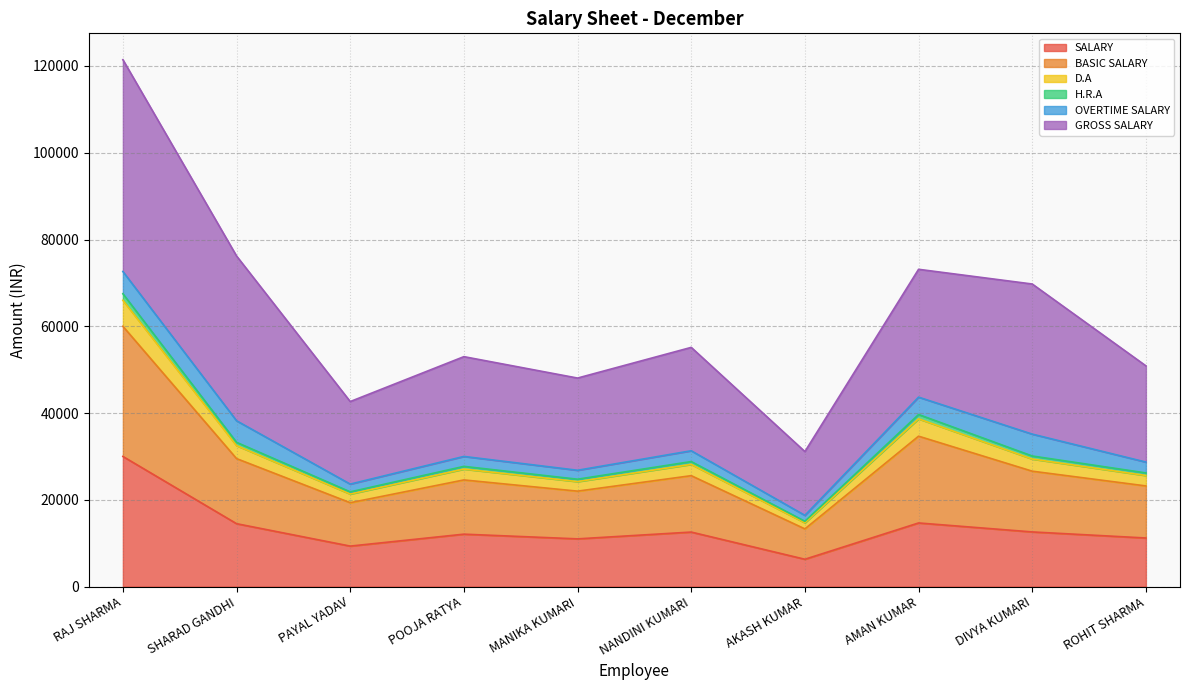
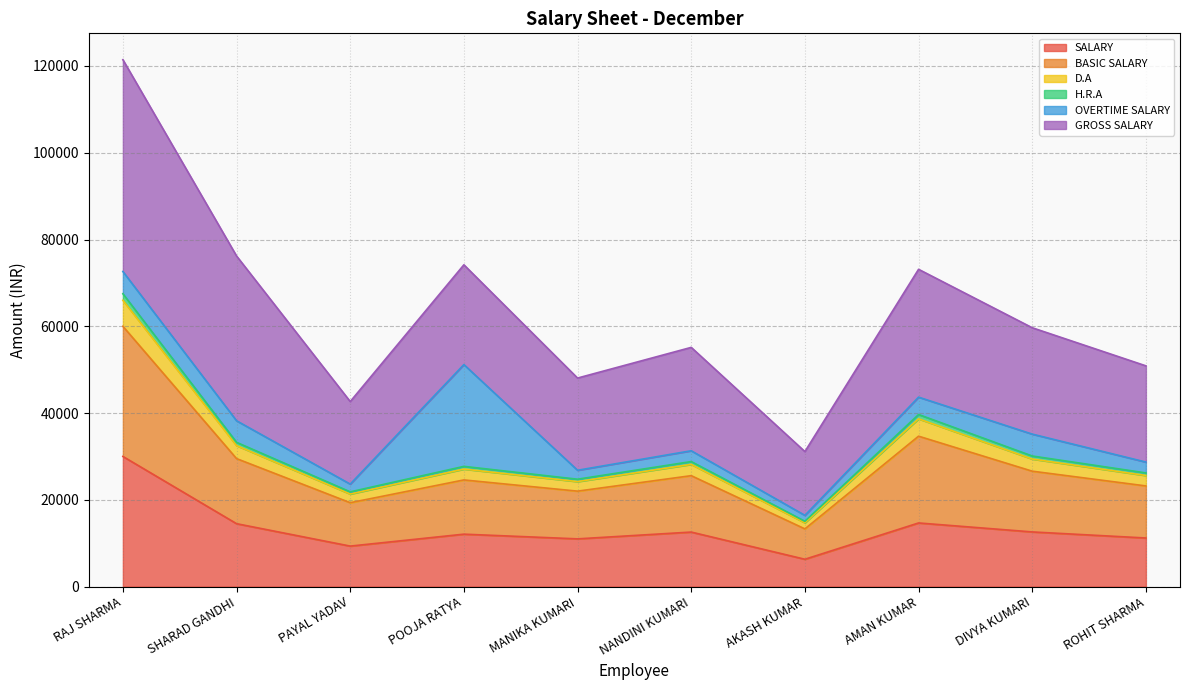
  {
    "D.A": {
      "RAJ SHARMA": 6000,
      "SHARAD GANDHI": 3000,
      "POOJA RATYA": 3000,
      "NANDINI KUMARI": 3000,
      "AMAN KUMAR": 4000,
      "DIVYA KUMARI": 3000,
      "ROHIT SHARMA": 2000
    },
    "H.R.A": {
      "RAJ SHARMA": 2000,
      "SHARAD GANDHI": 1000,
      "POOJA RATYA": 1000,
      "NANDINI KUMARI": 1000,
      "AMAN KUMAR": 1000,
      "DIVYA KUMARI": 1000,
      "ROHIT SHARMA": 1000
    },
    "OVERTIME SALARY": {
      "RAJ SHARMA": 5000,
      "SHARAD GANDHI": 5000,
      "PAYAL YADAV": 2000,
-     "POOJA RATYA": 2000,
+     "POOJA RATYA": 23000,
      "MANIKA KUMARI": 2000,
      "NANDINI KUMARI": 2000,
      "AKASH KUMAR": 1000,
      "AMAN KUMAR": 4000,
      "DIVYA KUMARI": 5000,
      "ROHIT SHARMA": 3000
    },
    "GROSS SALARY": {
      "RAJ SHARMA": 49000,
      "SHARAD GANDHI": 38000,
      "PAYAL YADAV": 19000,
      "POOJA RATYA": 23000,
      "MANIKA KUMARI": 21000,
      "NANDINI KUMARI": 24000,
      "AKASH KUMAR": 15000,
      "AMAN KUMAR": 29000,
-     "DIVYA KUMARI": 35000,
+     "DIVYA KUMARI": 25000,
      "ROHIT SHARMA": 22000
    }
  }
